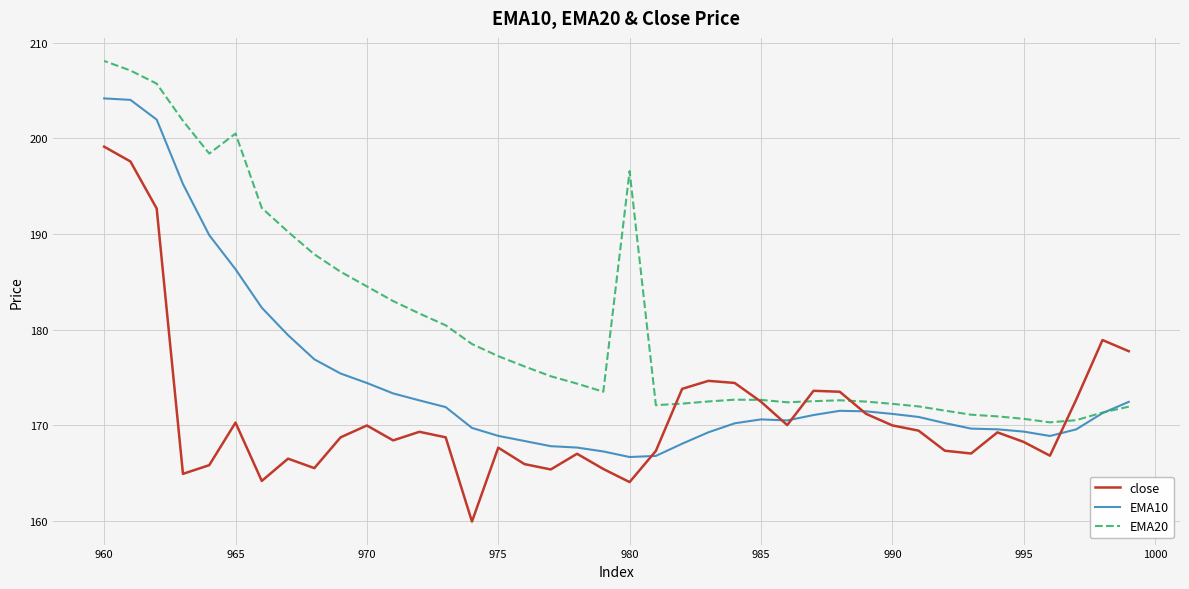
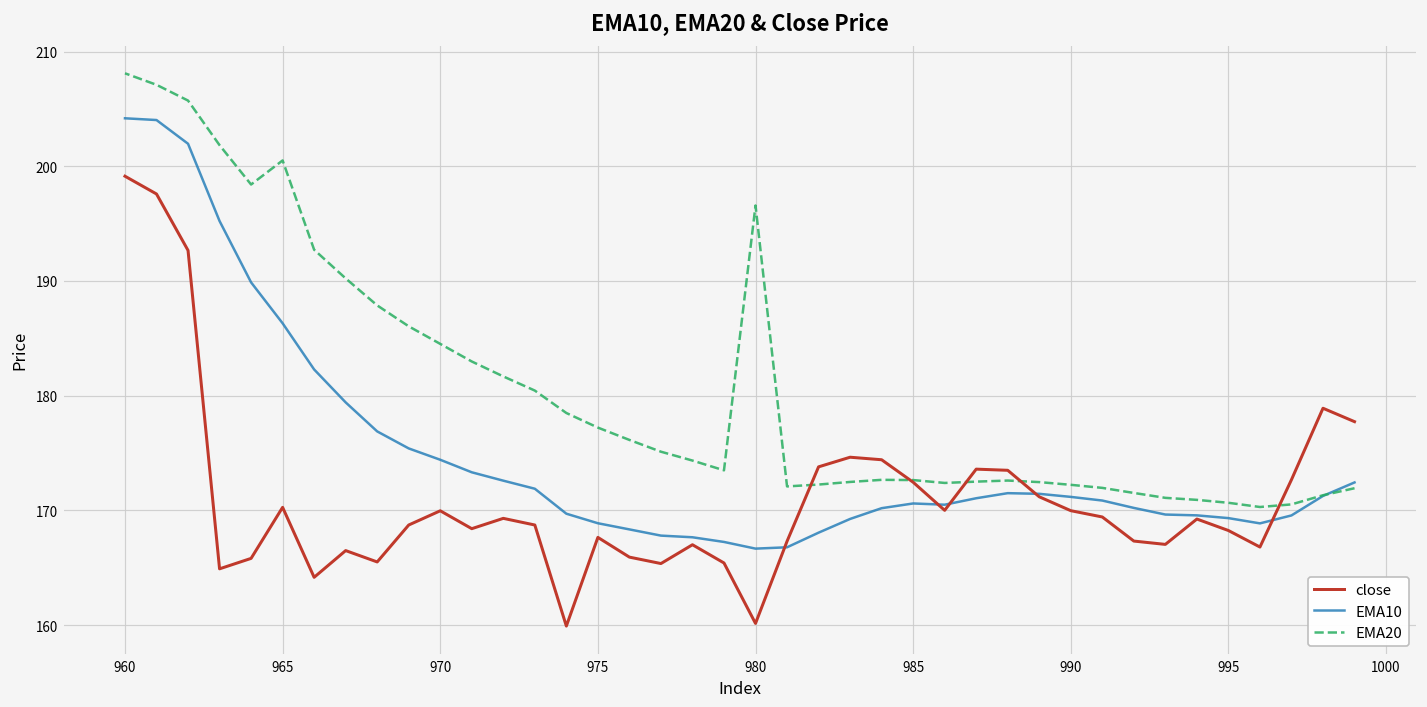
  {
    "close": {
      "960": 199,
      "965": 170,
      "970": 170,
      "975": 168,
-     "980": 164,
+     "980": 160,
      "990": 170,
      "995": 168
    },
    "EMA10": {
      "960": 204,
      "965": 186,
      "970": 174,
      "975": 169,
      "980": 167,
      "985": 171,
      "990": 171,
      "995": 169
    },
    "EMA20": {
      "960": 208,
      "965": 201,
      "970": 185,
      "975": 177,
      "980": 197,
      "990": 172,
      "995": 171
    }
  }
